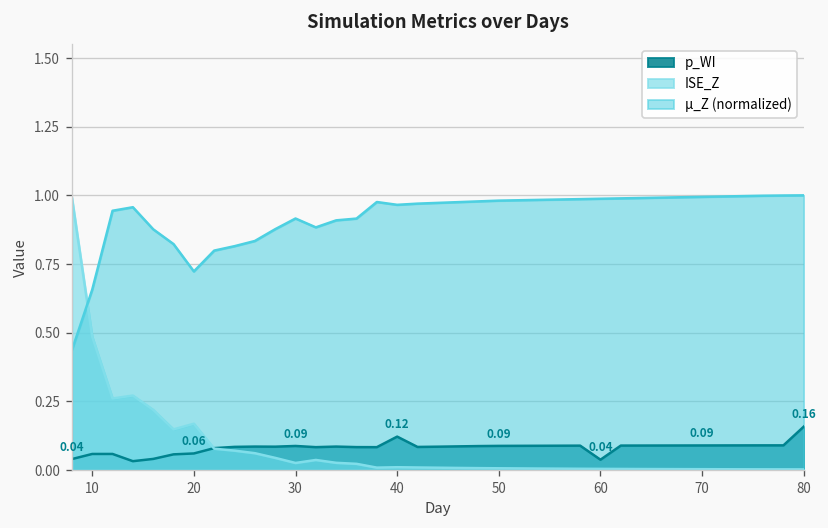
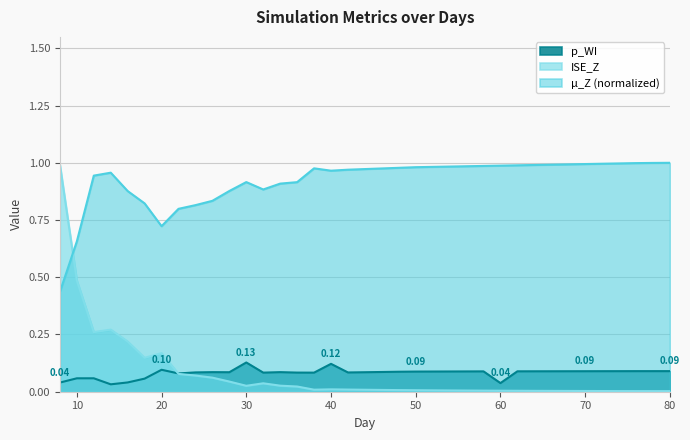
  {
    "p_WI": {
-     "20": 0.06,
-     "30": 0.09,
+     "20": 0.10,
+     "30": 0.13,
      "40": 0.12,
      "50": 0.09,
      "60": 0.04,
      "70": 0.09,
-     "80": 0.16
+     "80": 0.09
    }
  }
